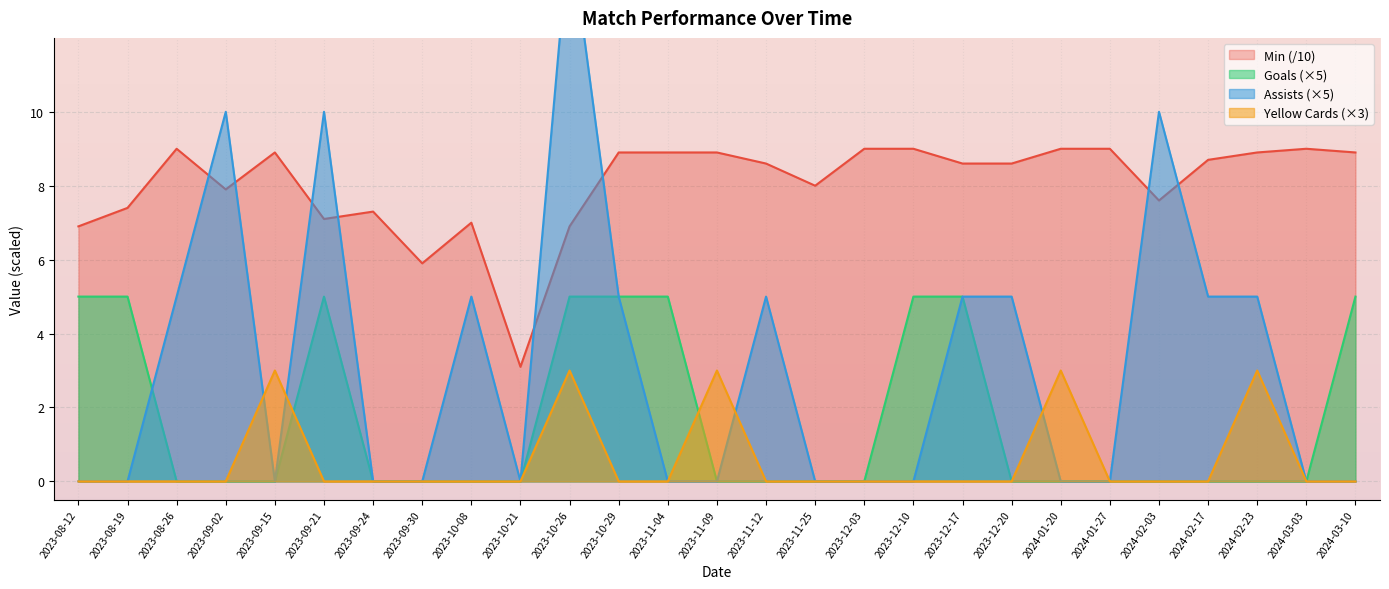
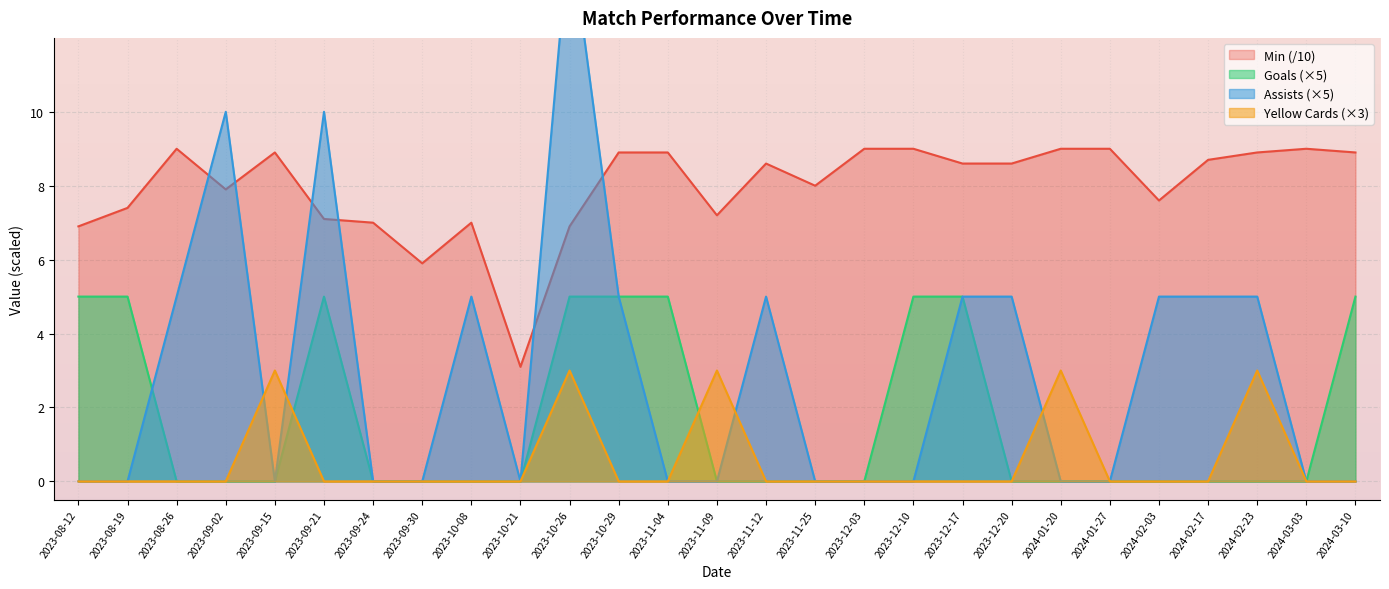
  {
    "Min (/10)": {
      "2023-08-12": 6.9,
      "2023-08-19": 7.4,
      "2023-08-26": 9.0,
      "2023-09-02": 7.9,
      "2023-09-15": 8.9,
      "2023-09-21": 7.1,
-     "2023-09-24": 7.3,
+     "2023-09-24": 7.0,
      "2023-09-30": 5.9,
      "2023-10-08": 7.0,
      "2023-10-21": 3.1,
      "2023-10-26": 6.9,
      "2023-10-29": 8.9,
      "2023-11-04": 8.9,
-     "2023-11-09": 8.9,
+     "2023-11-09": 7.2,
      "2023-11-12": 8.6,
      "2023-11-25": 8.0,
      "2023-12-03": 9.0,
      "2023-12-10": 9.0,
      "2023-12-17": 8.6,
      "2023-12-20": 8.6,
      "2024-01-20": 9.0,
      "2024-01-27": 9.0,
      "2024-02-03": 7.6,
      "2024-02-17": 8.7,
      "2024-02-23": 8.9,
      "2024-03-03": 9.0,
      "2024-03-10": 8.9
    },
    "Goals (×5)": {
      "2023-08-12": 5.0,
      "2023-08-19": 5.0,
      "2023-09-21": 5.0,
      "2023-10-26": 5.0,
      "2023-11-04": 5.0,
      "2023-12-10": 5.0,
      "2024-02-23": 0.0,
      "2024-03-10": 5.0
    },
    "Assists (×5)": {
      "2023-08-26": 5.0,
      "2023-09-02": 10.0,
      "2023-09-21": 10.0,
      "2023-10-08": 5.0,
      "2023-11-12": 5.0,
      "2023-12-20": 5.0,
-     "2024-02-03": 10.0,
+     "2024-02-03": 5.0,
      "2024-02-17": 5.0,
      "2024-02-23": 5.0
    },
    "Yellow Cards (×3)": {
      "2023-09-15": 3.0,
      "2023-09-21": 0.0,
      "2023-10-26": 3.0,
      "2023-10-29": 0.0,
      "2023-11-09": 3.0,
      "2023-12-17": 0.0,
      "2024-01-20": 3.0,
      "2024-02-23": 3.0
    }
  }
